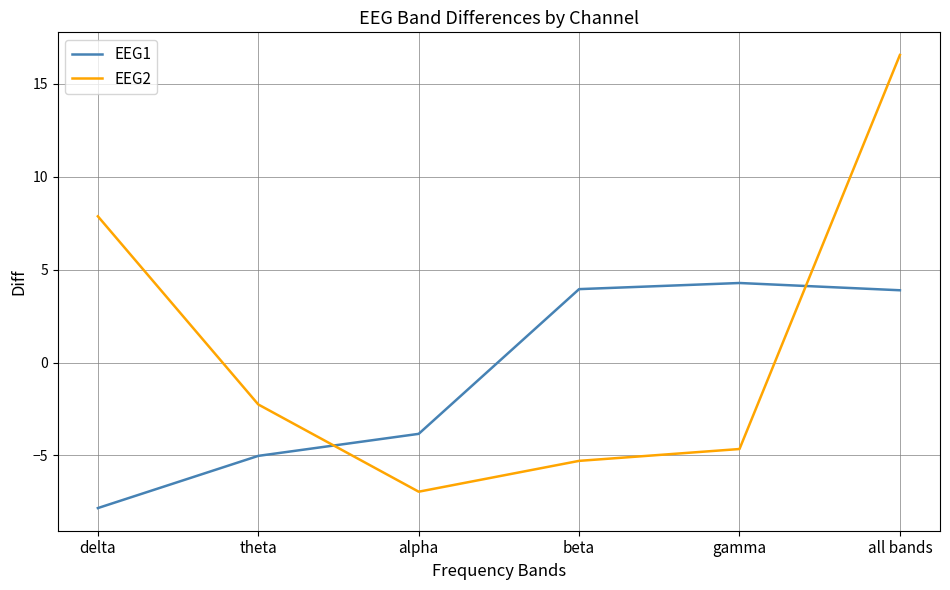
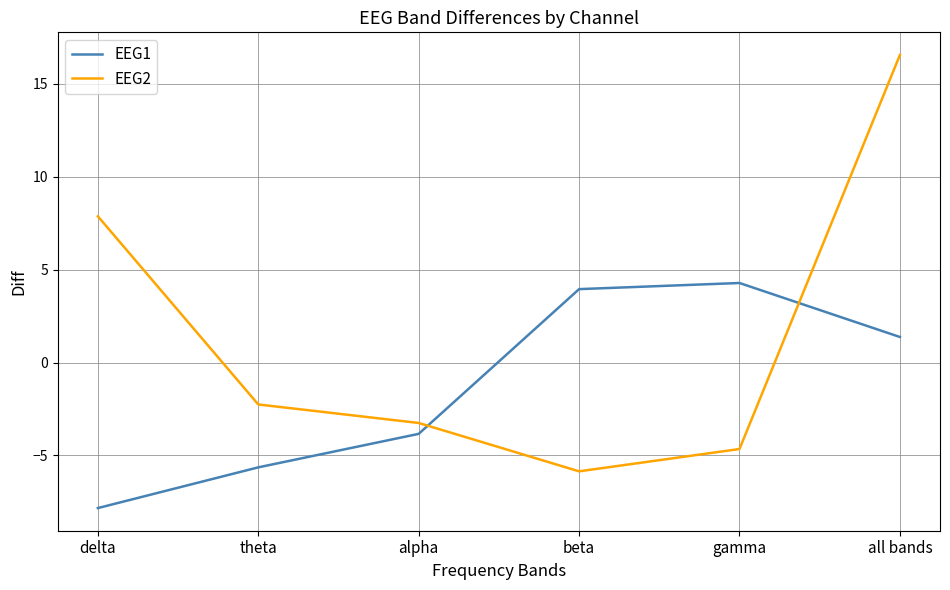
  {
    "EEG1": {
      "delta": -7.8,
-     "theta": -5.0,
+     "theta": -5.6,
      "alpha": -3.8,
      "beta": 4.0,
      "gamma": 4.3,
-     "all bands": 3.9
+     "all bands": 1.4
    },
    "EEG2": {
      "delta": 7.9,
      "theta": -2.3,
-     "alpha": -7.0,
-     "beta": -5.3,
+     "alpha": -3.3,
+     "beta": -5.9,
      "gamma": -4.7,
      "all bands": 16.6
    }
  }
